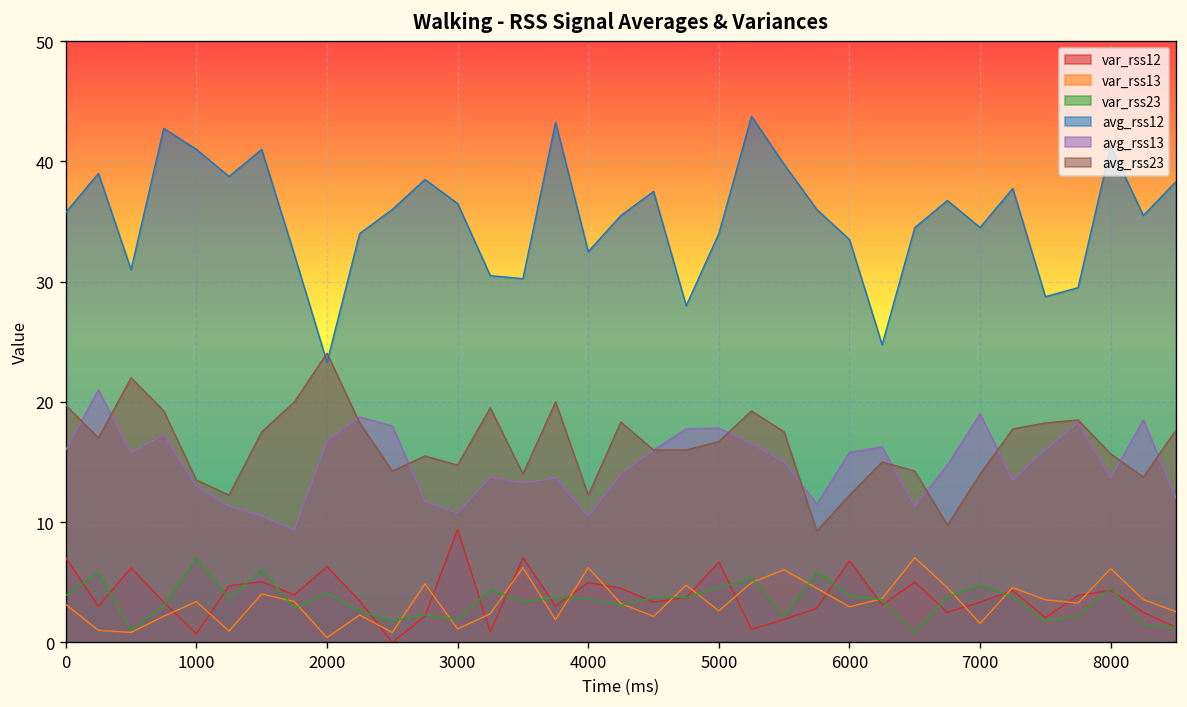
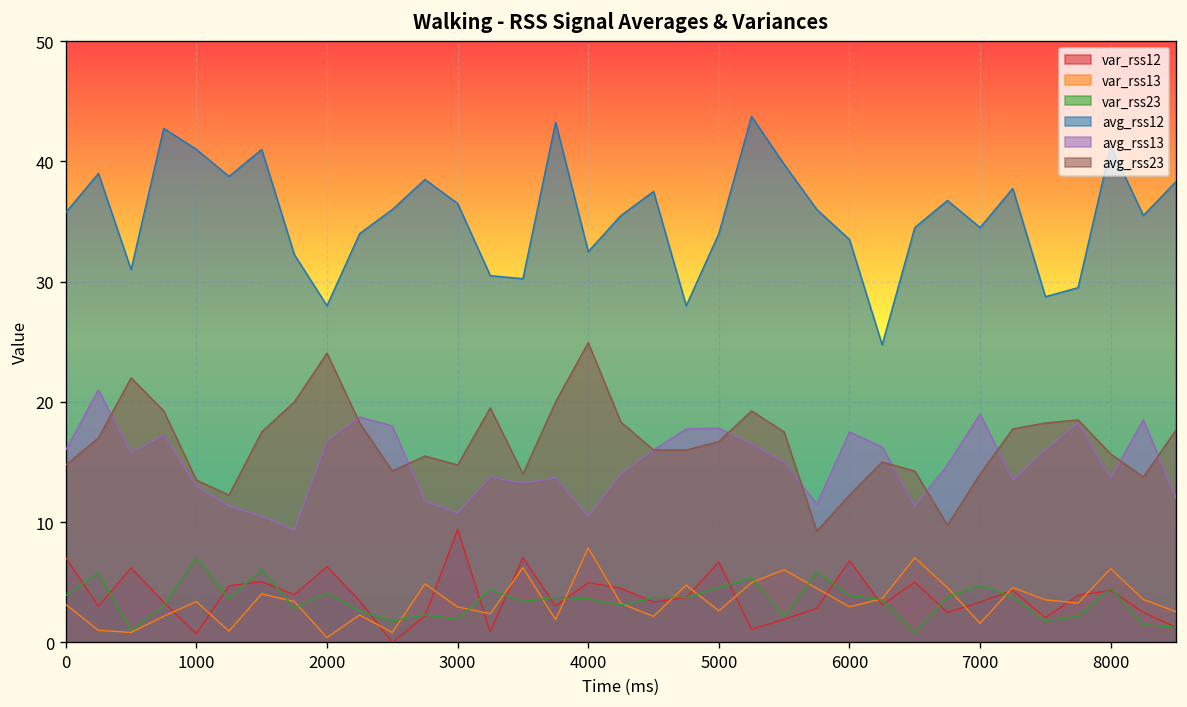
  {
    "var_rss12": {
      "0": 7.1,
      "1000": 0.7,
      "2000": 6.3,
      "3000": 9.4,
      "4000": 5.0,
      "5000": 6.7,
      "6000": 6.8,
      "7000": 3.4
    },
    "var_rss13": {
      "0": 3.2,
      "1000": 3.4,
      "2000": 0.4,
-     "3000": 1.1,
-     "4000": 6.2,
+     "3000": 3.0,
+     "4000": 7.9,
      "5000": 2.6,
      "6000": 3.0,
      "7000": 1.6,
      "8000": 6.1
    },
    "var_rss23": {
      "0": 3.9,
      "1000": 7.0,
      "2000": 4.1,
      "3000": 1.9,
      "4000": 3.6,
      "5000": 4.6,
      "6000": 3.9,
      "7000": 4.7
    },
    "avg_rss12": {
      "0": 35.8,
      "1000": 41.0,
-     "2000": 23.3,
+     "2000": 28.0,
      "3000": 36.5,
      "4000": 32.5,
      "5000": 34.0,
      "6000": 33.5,
      "7000": 34.5
    },
    "avg_rss13": {
      "0": 16.0,
      "1000": 13.0,
      "2000": 16.8,
      "3000": 10.8,
      "4000": 10.5,
      "5000": 17.8,
-     "6000": 15.8,
+     "6000": 17.5,
      "7000": 19.0,
      "8000": 13.7
    },
    "avg_rss23": {
-     "0": 19.7,
+     "0": 14.8,
      "1000": 13.5,
      "2000": 24.1,
      "3000": 14.8,
-     "4000": 12.3,
+     "4000": 24.9,
      "5000": 16.7,
      "6000": 12.3,
      "7000": 14.0,
      "8000": 15.7
    }
  }
